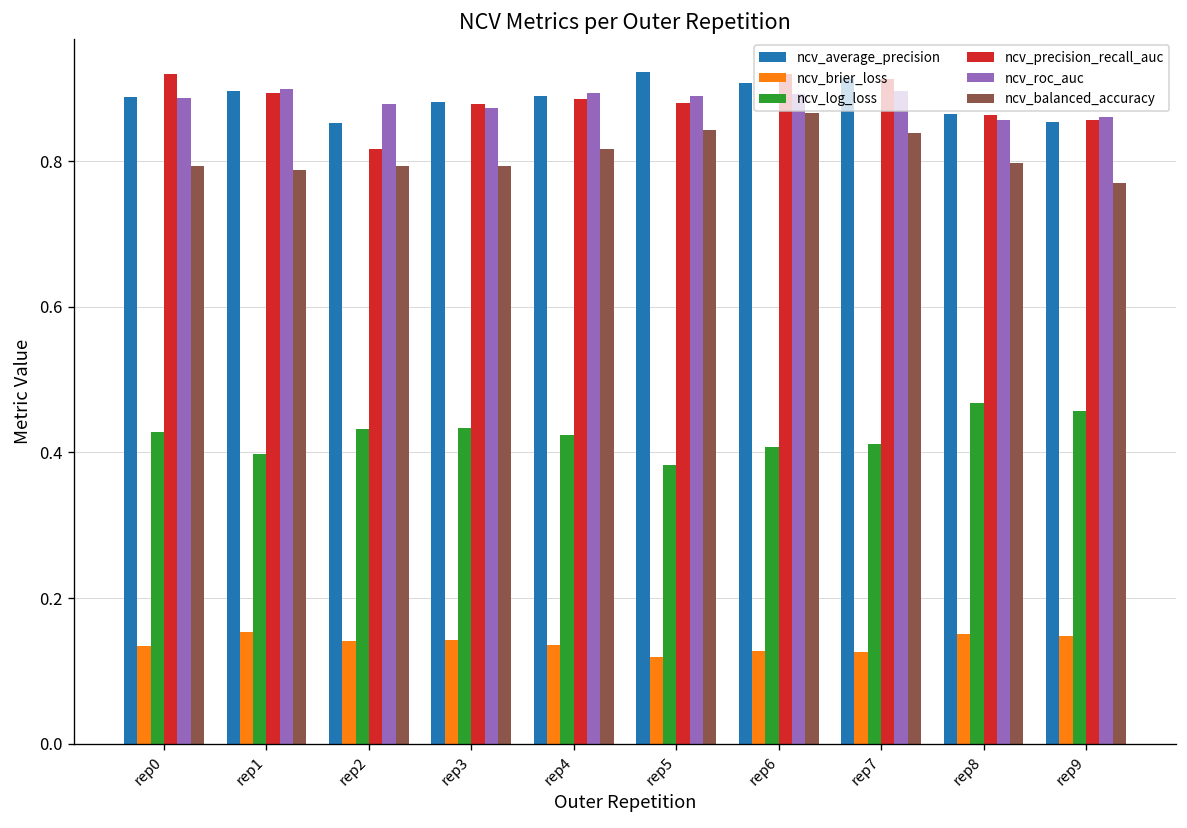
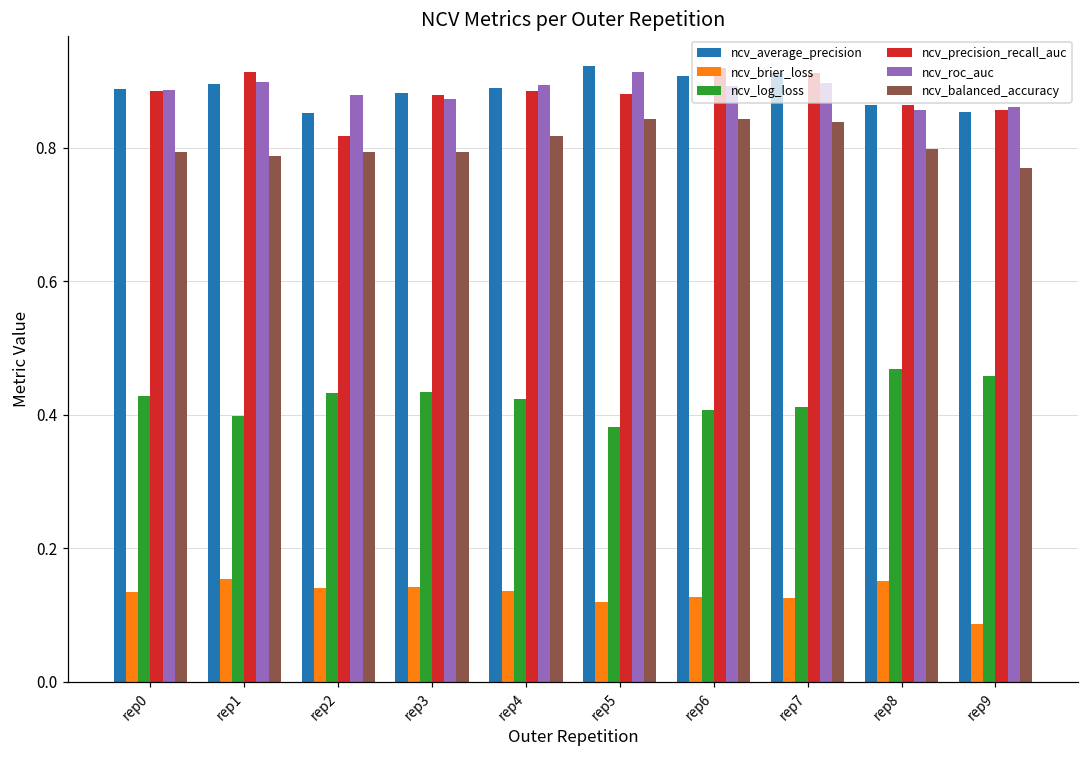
  {
    "ncv_average_precision": {
      "rep0": 0.89,
      "rep1": 0.90,
      "rep2": 0.85,
      "rep3": 0.88,
      "rep4": 0.89,
      "rep5": 0.92,
      "rep6": 0.91,
      "rep8": 0.86,
      "rep9": 0.85
    },
    "ncv_brier_loss": {
      "rep0": 0.13,
      "rep1": 0.15,
      "rep2": 0.14,
      "rep3": 0.14,
      "rep4": 0.14,
      "rep5": 0.12,
      "rep6": 0.13,
      "rep7": 0.13,
      "rep8": 0.15,
-     "rep9": 0.15
+     "rep9": 0.09
    },
    "ncv_log_loss": {
      "rep0": 0.43,
      "rep1": 0.40,
      "rep2": 0.43,
      "rep3": 0.43,
      "rep4": 0.42,
      "rep5": 0.38,
      "rep6": 0.41,
      "rep7": 0.41,
      "rep8": 0.47,
      "rep9": 0.46
    },
    "ncv_precision_recall_auc": {
-     "rep0": 0.92,
-     "rep1": 0.89,
+     "rep0": 0.88,
+     "rep1": 0.91,
      "rep2": 0.82,
      "rep3": 0.88,
      "rep4": 0.89,
      "rep5": 0.88,
      "rep8": 0.86,
      "rep9": 0.86
    },
    "ncv_roc_auc": {
      "rep0": 0.89,
      "rep1": 0.90,
      "rep2": 0.88,
      "rep3": 0.87,
      "rep4": 0.89,
-     "rep5": 0.89,
+     "rep5": 0.91,
      "rep8": 0.86,
      "rep9": 0.86
    },
    "ncv_balanced_accuracy": {
      "rep0": 0.79,
      "rep1": 0.79,
      "rep2": 0.79,
      "rep3": 0.79,
      "rep4": 0.82,
      "rep5": 0.84,
-     "rep6": 0.87,
+     "rep6": 0.84,
      "rep7": 0.84,
      "rep8": 0.80,
      "rep9": 0.77
    }
  }
